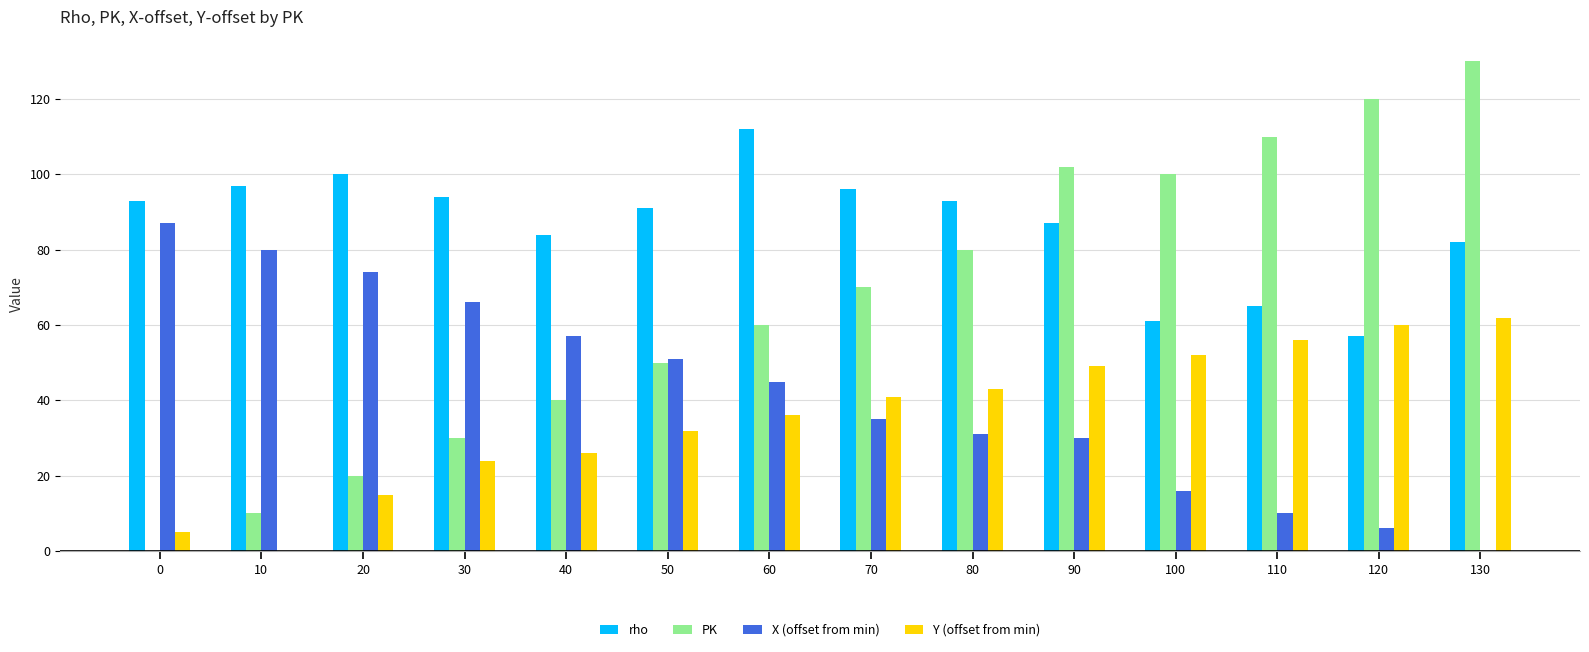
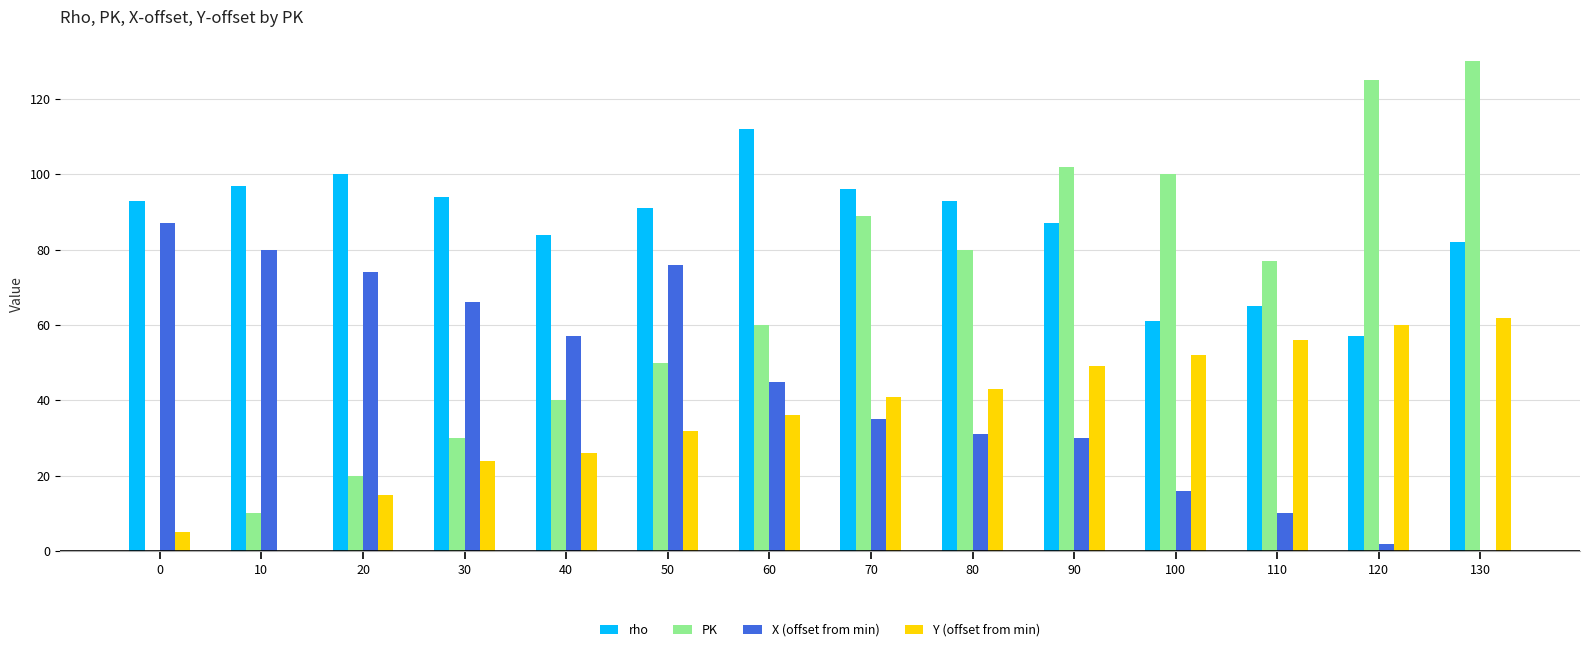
  {
    "rho": {
      "0": 93,
      "10": 97,
      "20": 100,
      "30": 94,
      "40": 84,
      "50": 91,
      "60": 112,
      "70": 96,
      "80": 93,
      "90": 87,
      "100": 61,
      "110": 65,
      "120": 57,
      "130": 82
    },
    "PK": {
      "0": 0,
      "10": 10,
      "20": 20,
      "30": 30,
      "40": 40,
      "50": 50,
      "60": 60,
-     "70": 70,
+     "70": 89,
      "80": 80,
      "90": 102,
      "100": 100,
-     "110": 110,
-     "120": 120,
+     "110": 77,
+     "120": 125,
      "130": 130
    },
    "X (offset from min)": {
      "0": 87,
      "10": 80,
      "20": 74,
      "30": 66,
      "40": 57,
-     "50": 51,
+     "50": 76,
      "60": 45,
      "70": 35,
      "80": 31,
      "90": 30,
      "100": 16,
      "110": 10,
-     "120": 6,
+     "120": 2,
      "130": 0
    },
    "Y (offset from min)": {
      "0": 5,
      "10": 0,
      "20": 15,
      "30": 24,
      "40": 26,
      "50": 32,
      "60": 36,
      "70": 41,
      "80": 43,
      "90": 49,
      "100": 52,
      "110": 56,
      "120": 60,
      "130": 62
    }
  }
